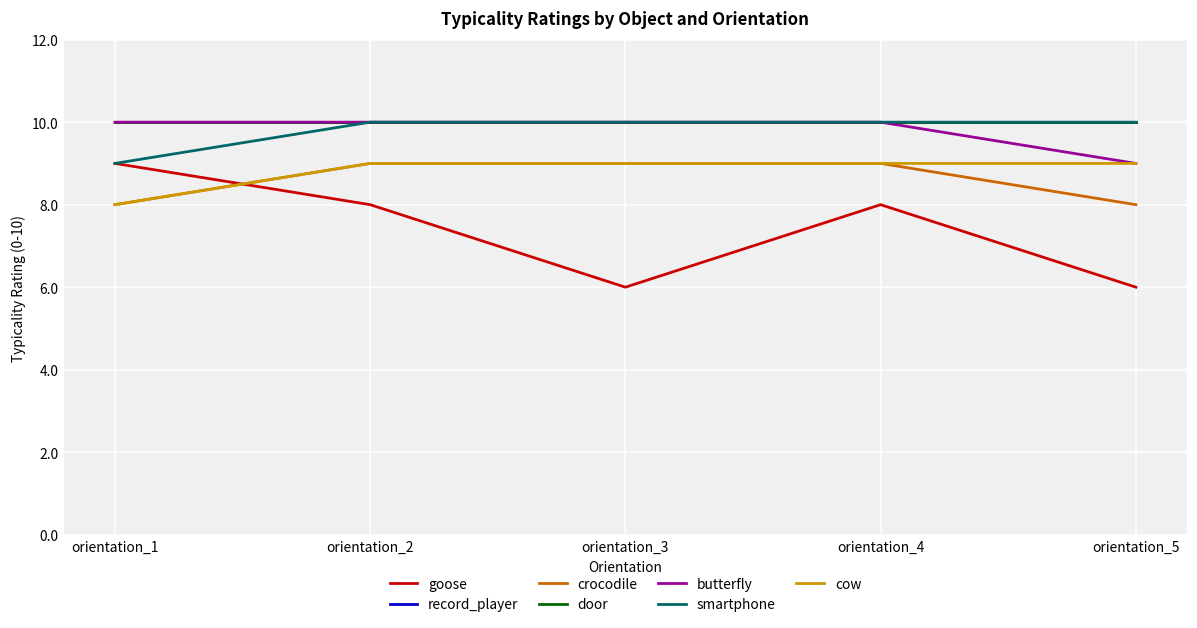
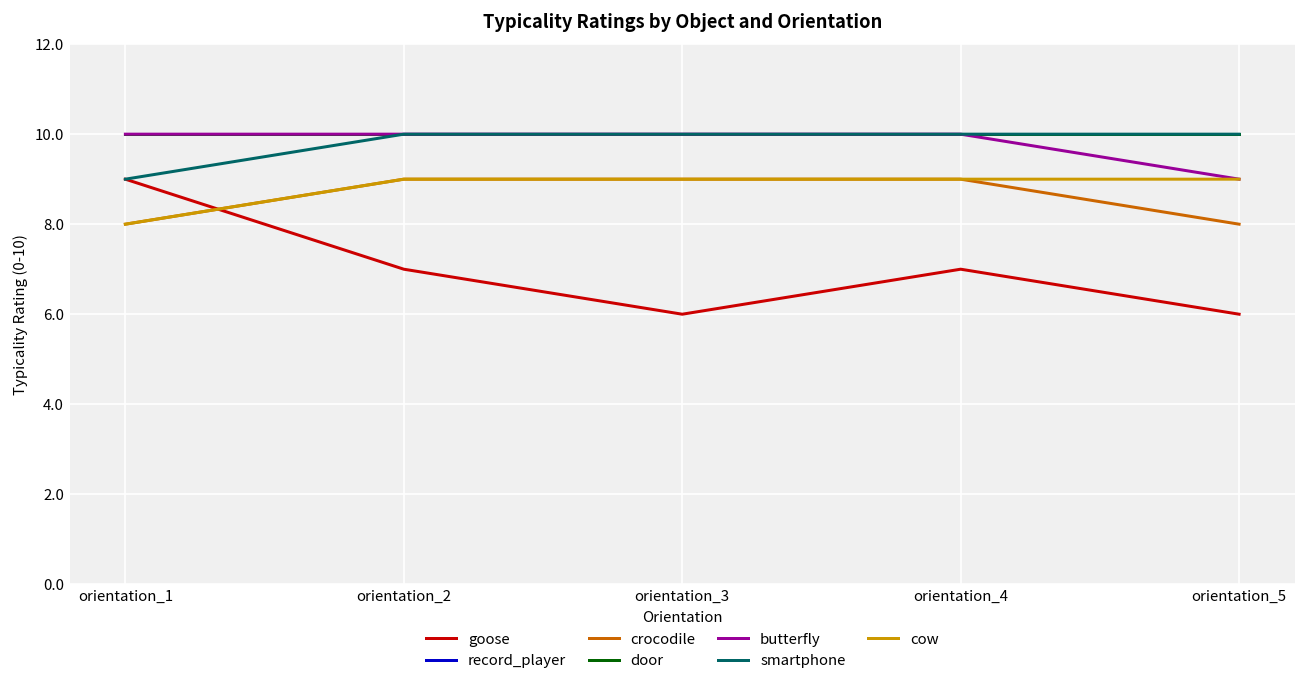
  {
    "goose": {
-     "orientation_2": 8,
+     "orientation_2": 7,
      "orientation_3": 6,
-     "orientation_4": 8,
+     "orientation_4": 7,
      "orientation_5": 6
    }
  }
